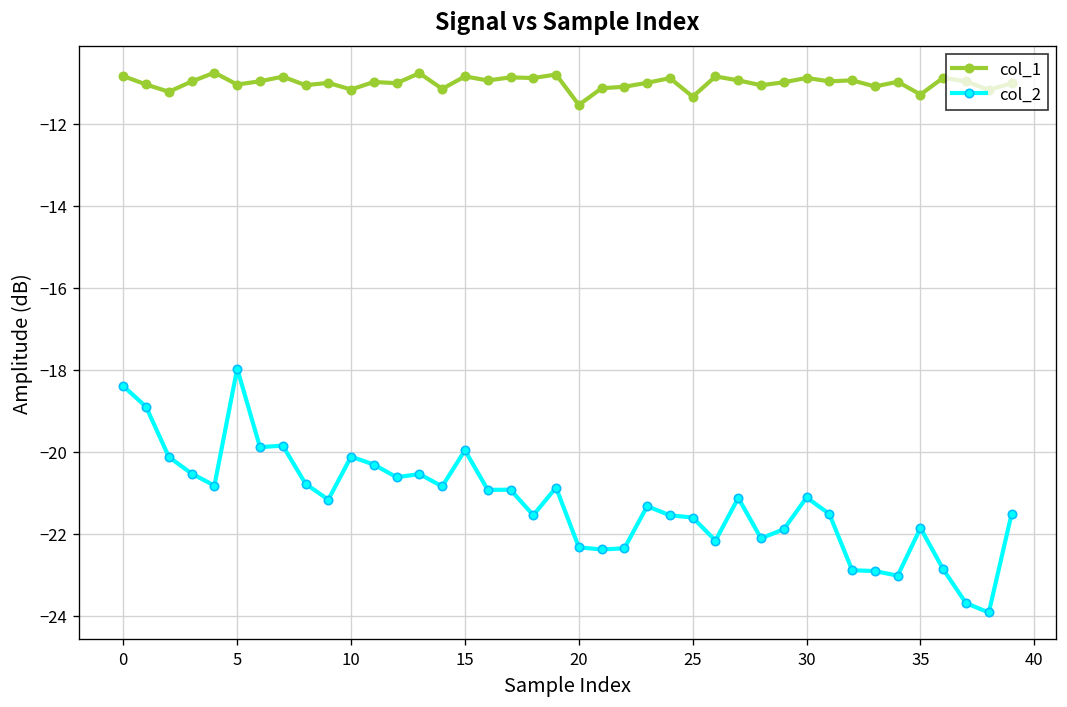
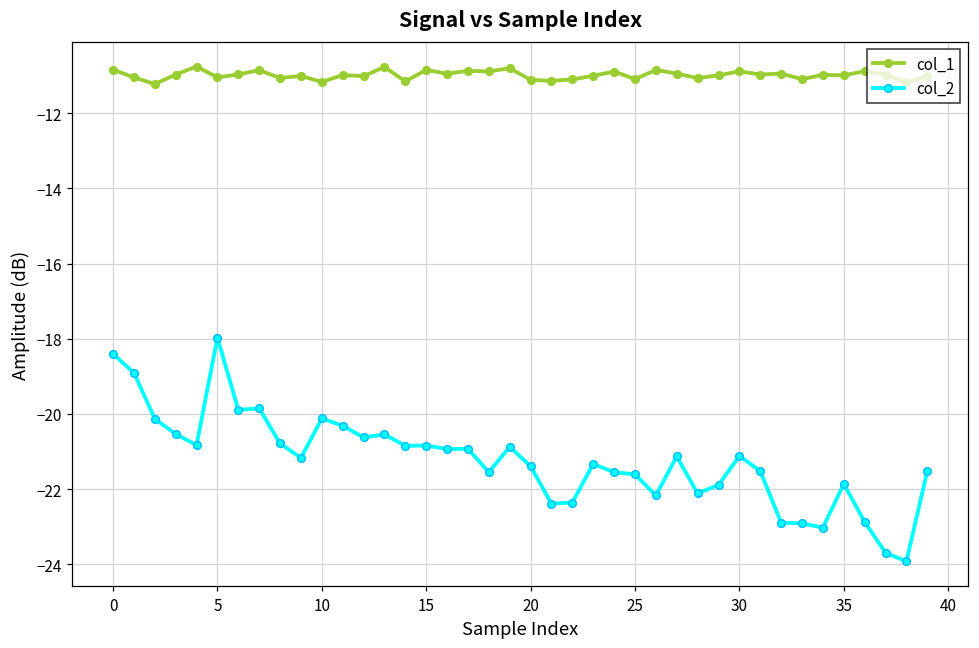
  {
    "col_1": {
      "0": -10.8,
      "5": -11.0,
      "10": -11.2,
      "15": -10.8,
-     "20": -11.5,
-     "25": -11.3,
+     "20": -11.1,
+     "25": -11.1,
      "30": -10.9,
-     "35": -11.3
+     "35": -11.0
    },
    "col_2": {
      "0": -18.4,
      "5": -18.0,
      "10": -20.1,
-     "15": -20.0,
-     "20": -22.3,
+     "15": -20.8,
+     "20": -21.4,
      "25": -21.6,
      "30": -21.1,
      "35": -21.9
    }
  }
